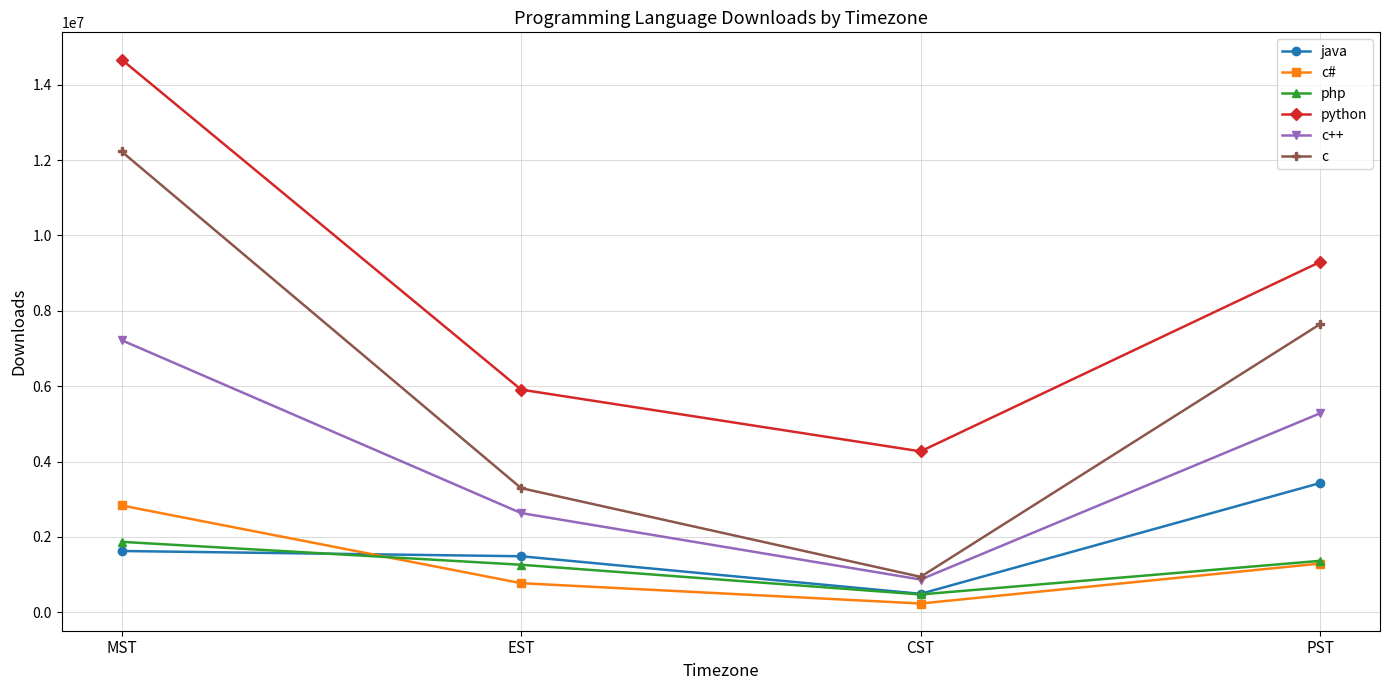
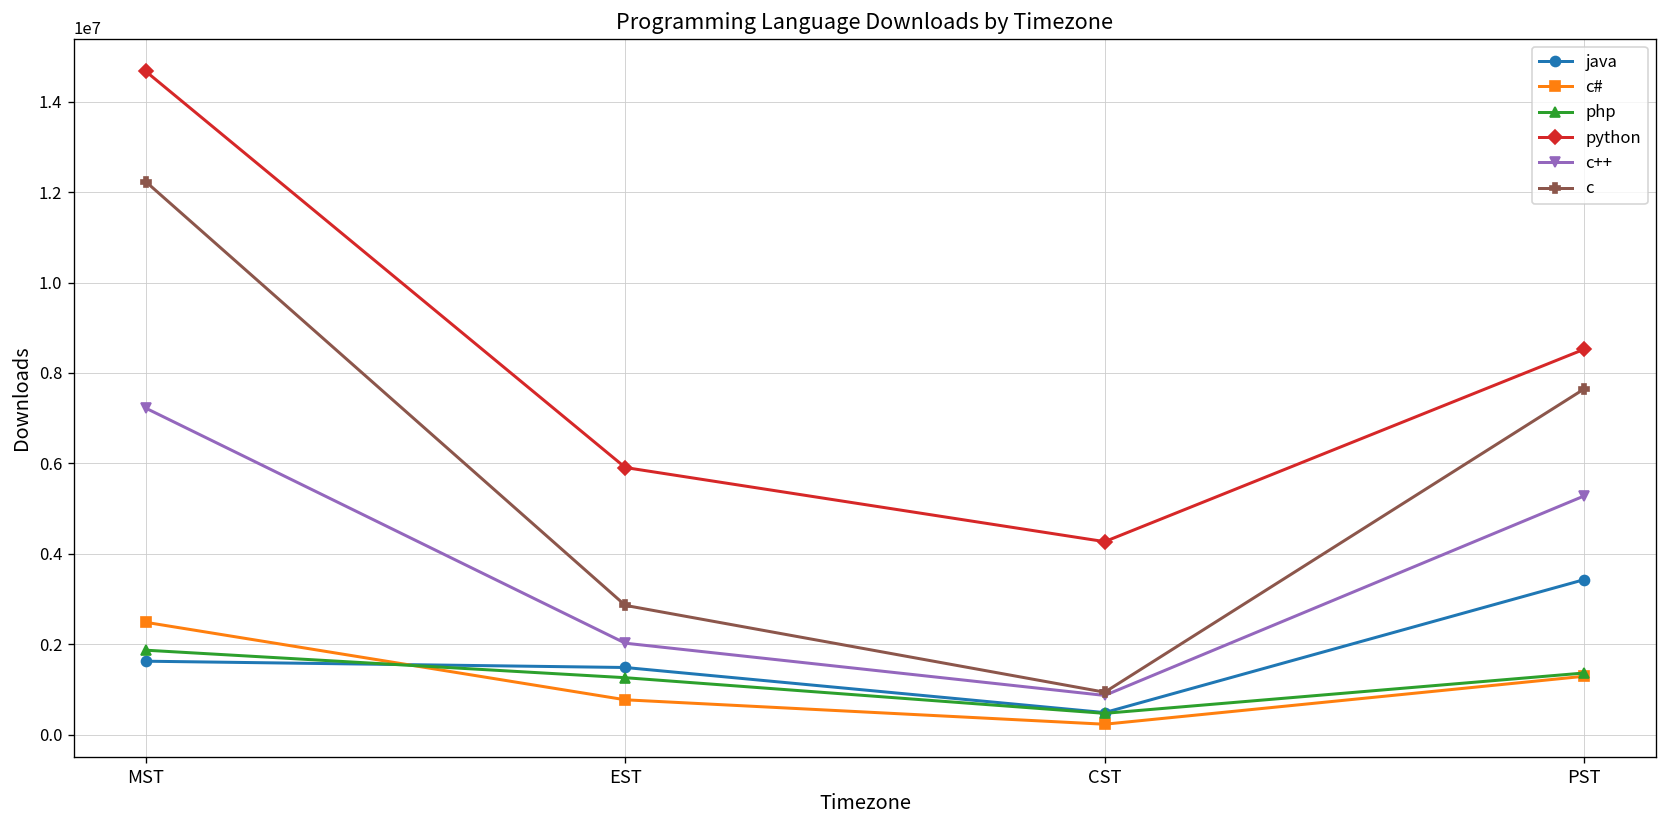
  {
    "java": {
      "MST": 1600000,
      "EST": 1500000,
      "PST": 3400000
    },
    "c#": {
-     "MST": 2800000,
+     "MST": 2500000,
      "EST": 800000,
      "CST": 200000,
      "PST": 1300000
    },
    "php": {
      "MST": 1900000,
      "EST": 1300000,
      "PST": 1400000
    },
    "python": {
      "MST": 14700000,
      "EST": 5900000,
      "CST": 4300000,
-     "PST": 9300000
+     "PST": 8500000
    },
    "c++": {
      "MST": 7200000,
-     "EST": 2600000,
+     "EST": 2000000,
      "CST": 900000,
      "PST": 5300000
    },
    "c": {
      "MST": 12200000,
-     "EST": 3300000,
+     "EST": 2900000,
      "CST": 900000,
      "PST": 7600000
    }
  }
